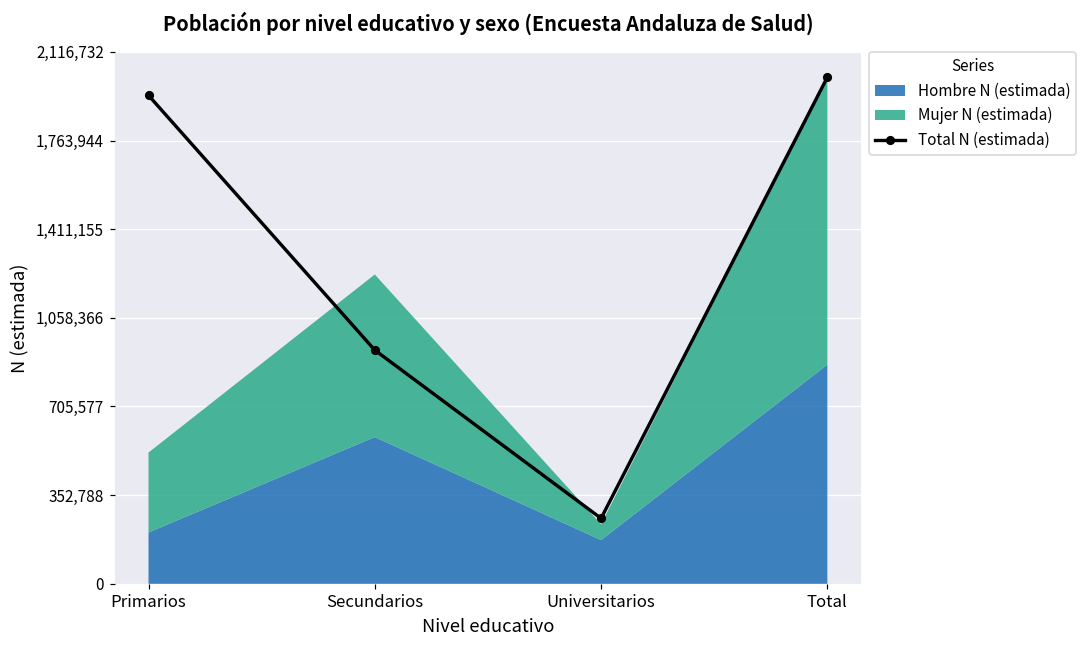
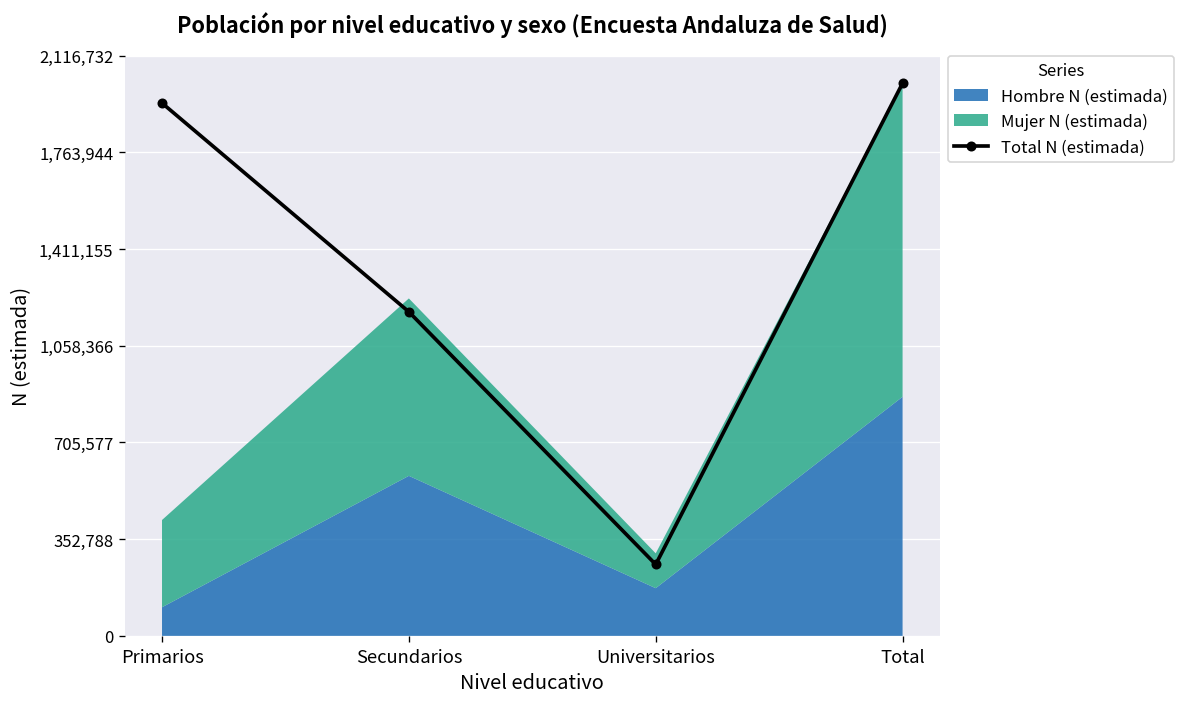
  {
    "Hombre N (estimada)": {
-     "Primarios": "200,000",
+     "Primarios": "100,000",
      "Secundarios": "580,000",
      "Universitarios": "170,000",
      "Total": "870,000"
    },
    "Total N (estimada)": {
      "Primarios": "1,940,000",
-     "Secundarios": "930,000",
+     "Secundarios": "1,180,000",
      "Universitarios": "260,000"
    },
    "Mujer N (estimada)": {
      "Primarios": "320,000",
      "Secundarios": "650,000",
-     "Universitarios": "60,000"
+     "Universitarios": "130,000"
    }
  }
